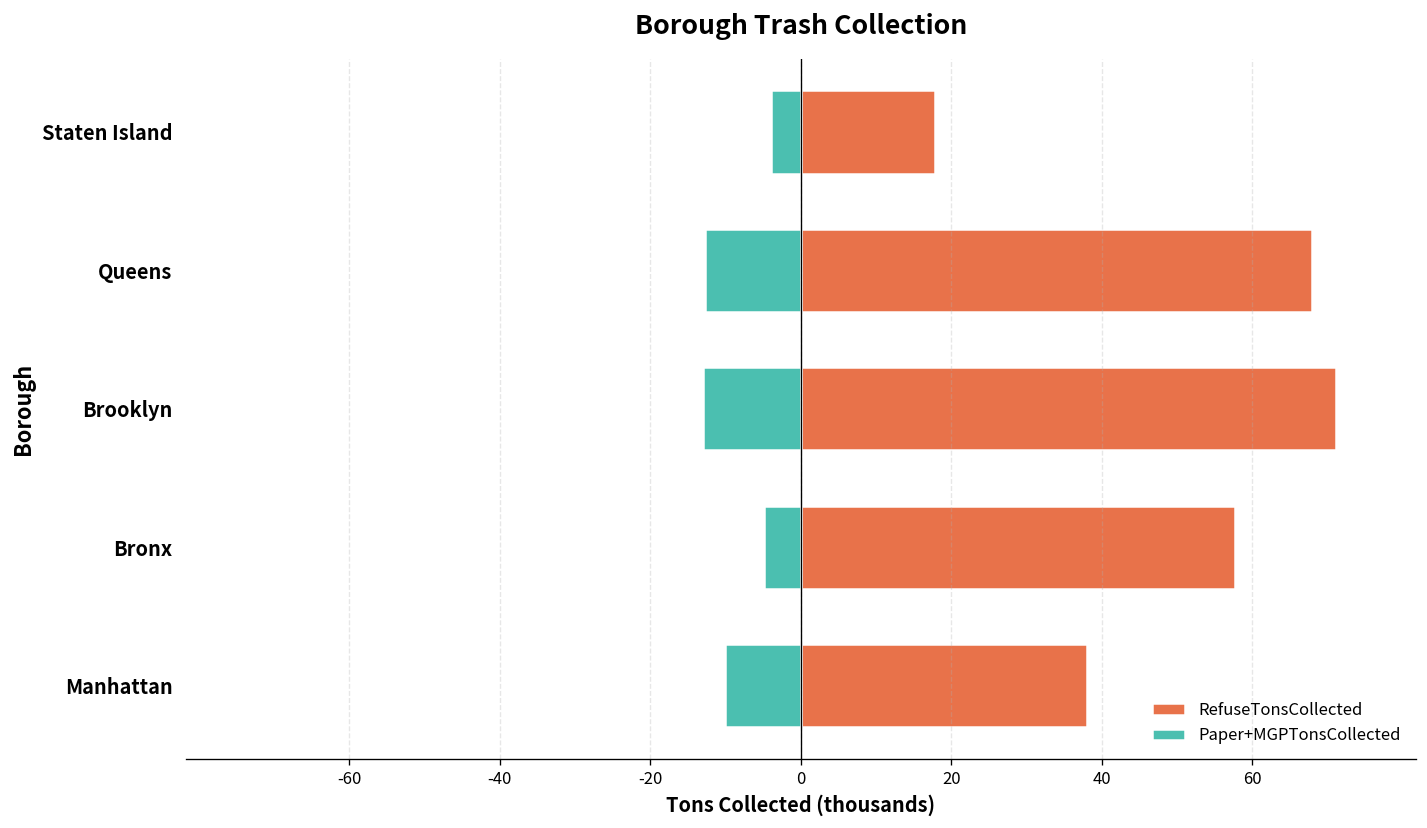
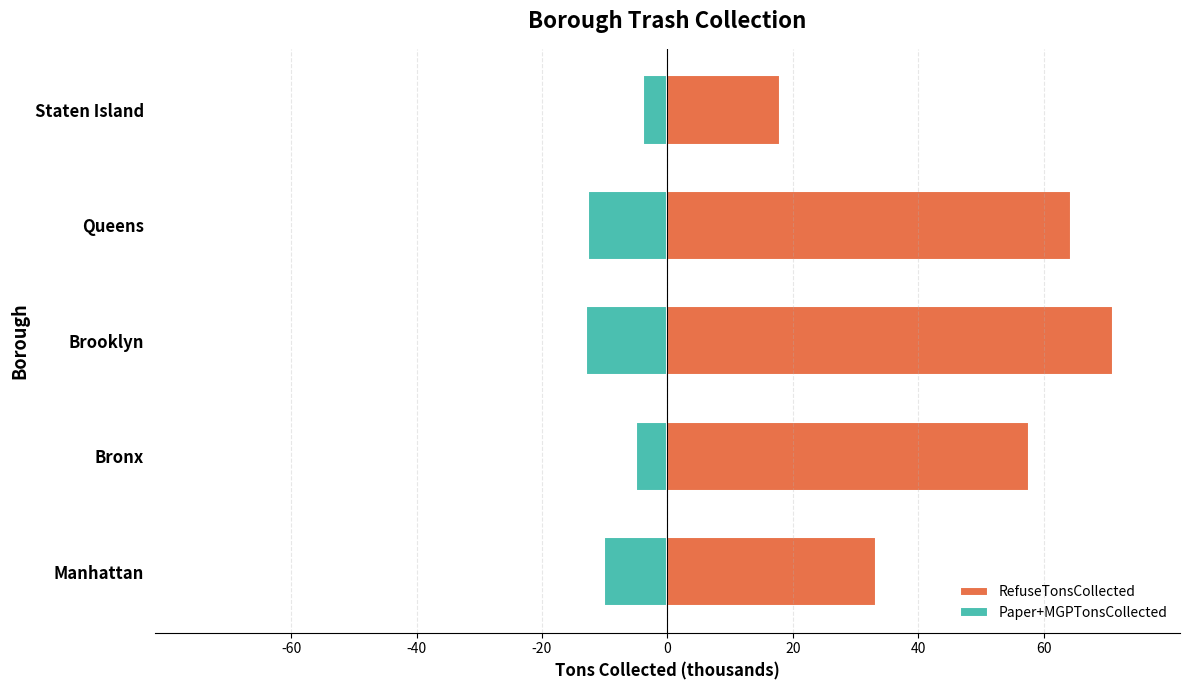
  {
    "RefuseTonsCollected": {
      "Staten Island": 18,
-     "Queens": 68,
+     "Queens": 64,
      "Brooklyn": 71,
      "Bronx": 58,
-     "Manhattan": 38
+     "Manhattan": 33
    },
    "Paper+MGPTonsCollected": {
      "Staten Island": -4,
      "Queens": -13,
      "Brooklyn": -13,
      "Bronx": -5,
      "Manhattan": -10
    }
  }
